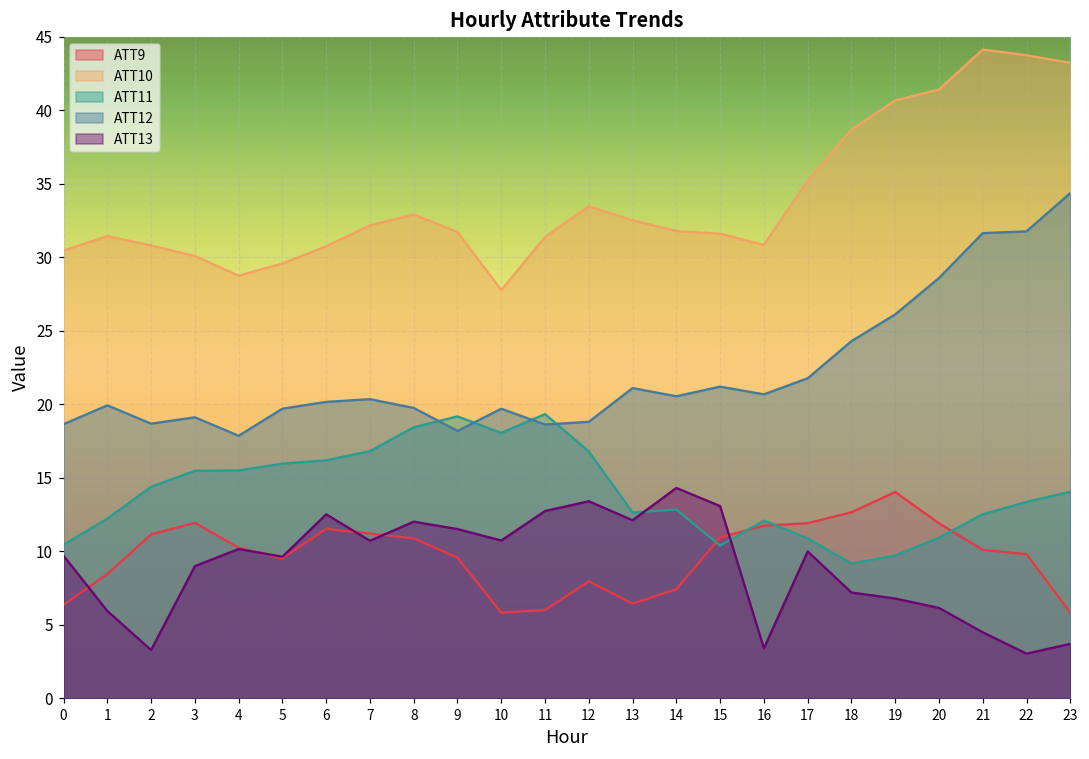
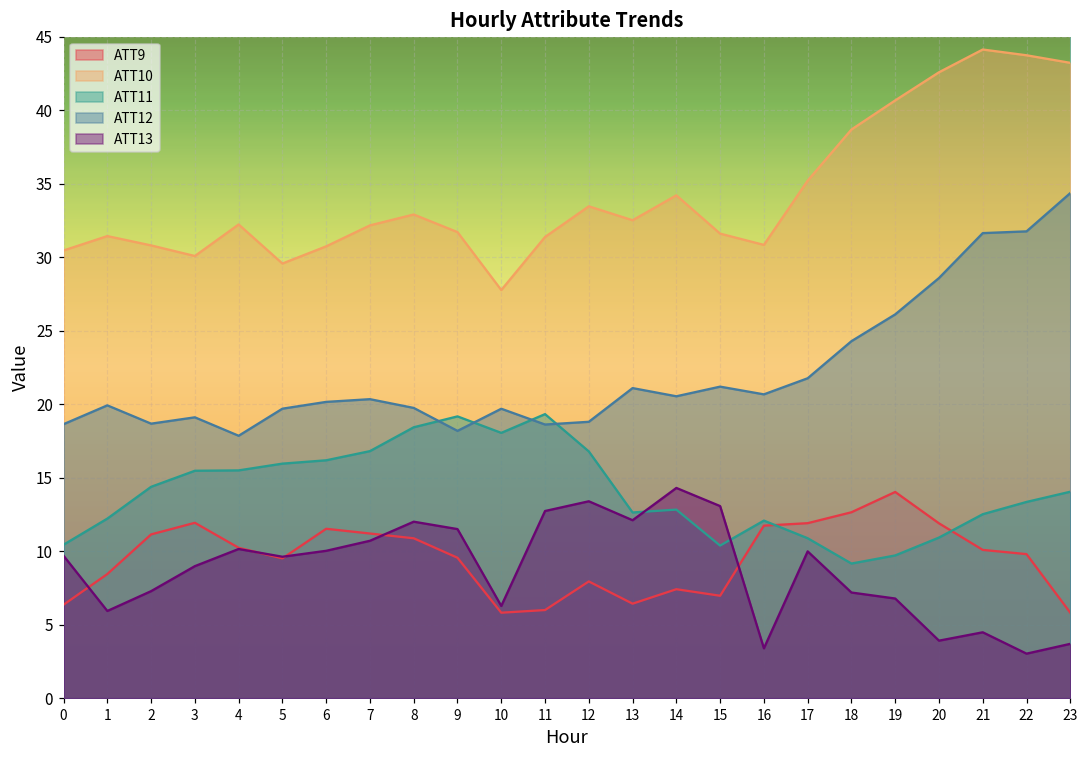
  {
    "ATT9": {
      "0": 6.4,
      "1": 8.4,
      "2": 11.1,
      "3": 11.9,
      "6": 11.5,
      "7": 11.2,
      "8": 10.9,
      "9": 9.6,
      "10": 5.8,
      "11": 6.0,
      "12": 7.9,
      "13": 6.4,
      "14": 7.4,
-     "15": 10.9,
+     "15": 7.0,
      "16": 11.7,
      "17": 11.9,
      "18": 12.6,
      "19": 14.0,
      "20": 11.9,
      "21": 10.1,
      "22": 9.8,
      "23": 5.8
    },
    "ATT10": {
      "0": 30.5,
      "1": 31.4,
      "2": 30.8,
      "3": 30.1,
-     "4": 28.7,
+     "4": 32.2,
      "5": 29.6,
      "6": 30.7,
      "7": 32.2,
      "8": 32.9,
      "9": 31.7,
      "10": 27.8,
      "11": 31.4,
      "12": 33.5,
      "13": 32.5,
-     "14": 31.8,
+     "14": 34.2,
      "15": 31.6,
      "16": 30.8,
      "17": 35.2,
      "18": 38.7,
      "19": 40.7,
-     "20": 41.4,
+     "20": 42.6,
      "21": 44.1,
      "22": 43.7,
      "23": 43.2
    },
    "ATT13": {
      "0": 9.7,
      "1": 5.9,
-     "2": 3.3,
+     "2": 7.3,
      "3": 9.0,
-     "6": 12.5,
+     "6": 10.0,
      "7": 10.7,
      "8": 12.0,
      "9": 11.5,
-     "10": 10.7,
+     "10": 6.3,
      "11": 12.7,
      "12": 13.4,
      "13": 12.1,
      "14": 14.3,
      "15": 13.1,
      "16": 3.4,
      "17": 10.0,
      "18": 7.2,
      "19": 6.8,
-     "20": 6.1,
+     "20": 3.9,
      "21": 4.5,
      "22": 3.0,
      "23": 3.7
    }
  }
